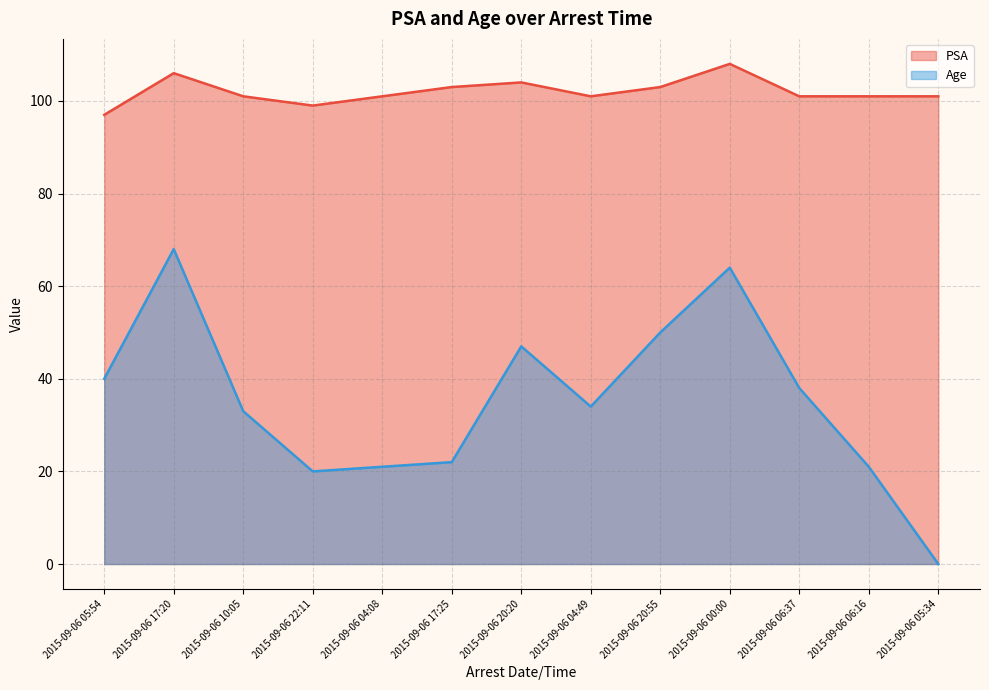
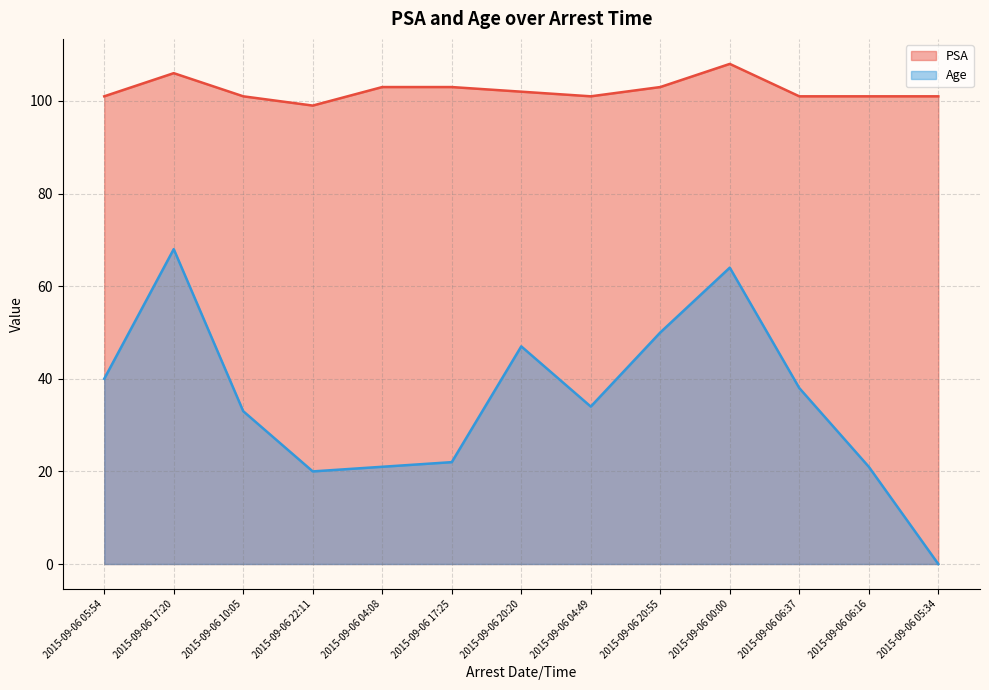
  {
    "PSA": {
-     "2015-09-06 05:54": 97,
+     "2015-09-06 05:54": 101,
      "2015-09-06 17:20": 106,
      "2015-09-06 10:05": 101,
      "2015-09-06 22:11": 99,
-     "2015-09-06 04:08": 101,
+     "2015-09-06 04:08": 103,
      "2015-09-06 17:25": 103,
-     "2015-09-06 20:20": 104,
+     "2015-09-06 20:20": 102,
      "2015-09-06 04:49": 101,
      "2015-09-06 20:55": 103,
      "2015-09-06 00:00": 108,
      "2015-09-06 06:37": 101,
      "2015-09-06 06:16": 101,
      "2015-09-06 05:34": 101
    },
    "Age": {
      "2015-09-06 05:54": 40,
      "2015-09-06 17:20": 68,
      "2015-09-06 10:05": 33,
      "2015-09-06 22:11": 20,
      "2015-09-06 04:08": 21,
      "2015-09-06 17:25": 22,
      "2015-09-06 20:20": 47,
      "2015-09-06 04:49": 34,
      "2015-09-06 20:55": 50,
      "2015-09-06 00:00": 64,
      "2015-09-06 06:37": 38,
      "2015-09-06 06:16": 21,
      "2015-09-06 05:34": 0
    }
  }
